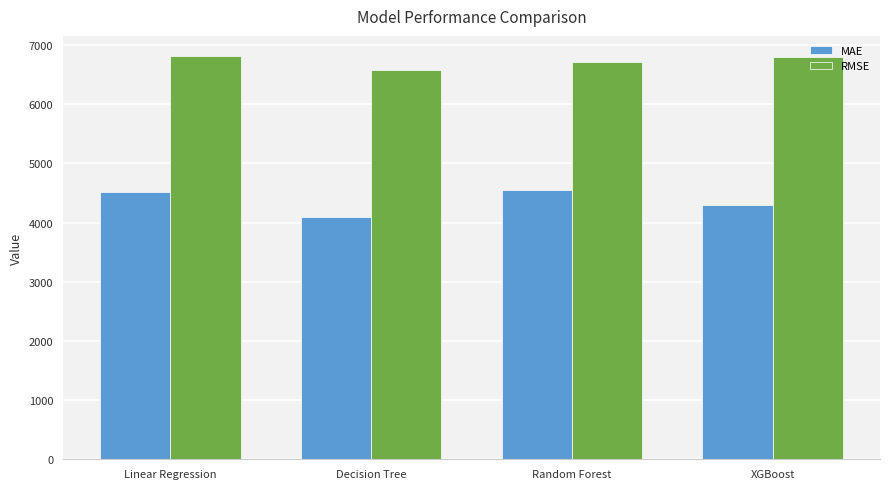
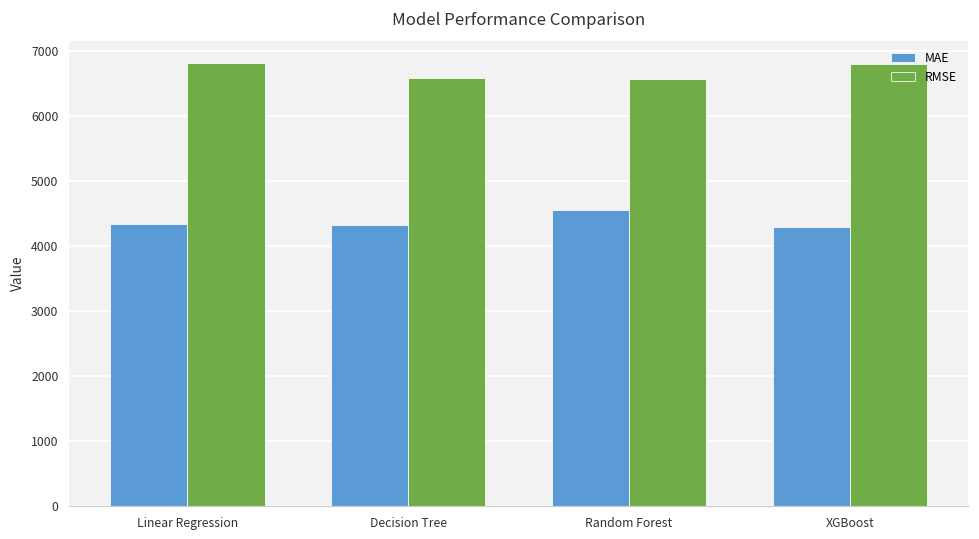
  {
    "MAE": {
-     "Linear Regression": 4500,
-     "Decision Tree": 4100,
+     "Linear Regression": 4300,
+     "Decision Tree": 4300,
      "Random Forest": 4600,
      "XGBoost": 4300
    },
    "RMSE": {
      "Linear Regression": 6800,
      "Decision Tree": 6600,
-     "Random Forest": 6700,
+     "Random Forest": 6600,
      "XGBoost": 6800
    }
  }
